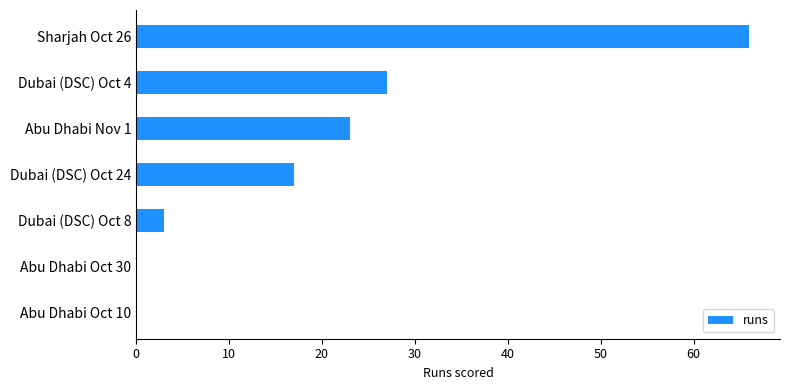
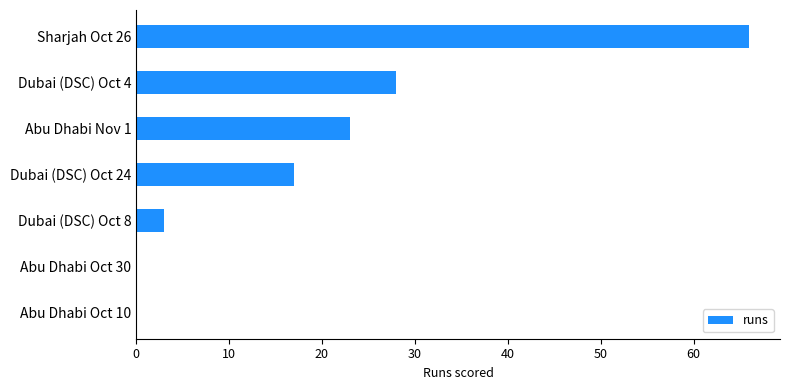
  {
    "Sharjah Oct 26": 66,
-   "Dubai (DSC) Oct 4": 27,
+   "Dubai (DSC) Oct 4": 28,
    "Abu Dhabi Nov 1": 23,
    "Dubai (DSC) Oct 24": 17,
    "Dubai (DSC) Oct 8": 3,
    "Abu Dhabi Oct 30": 0,
    "Abu Dhabi Oct 10": 0
  }
